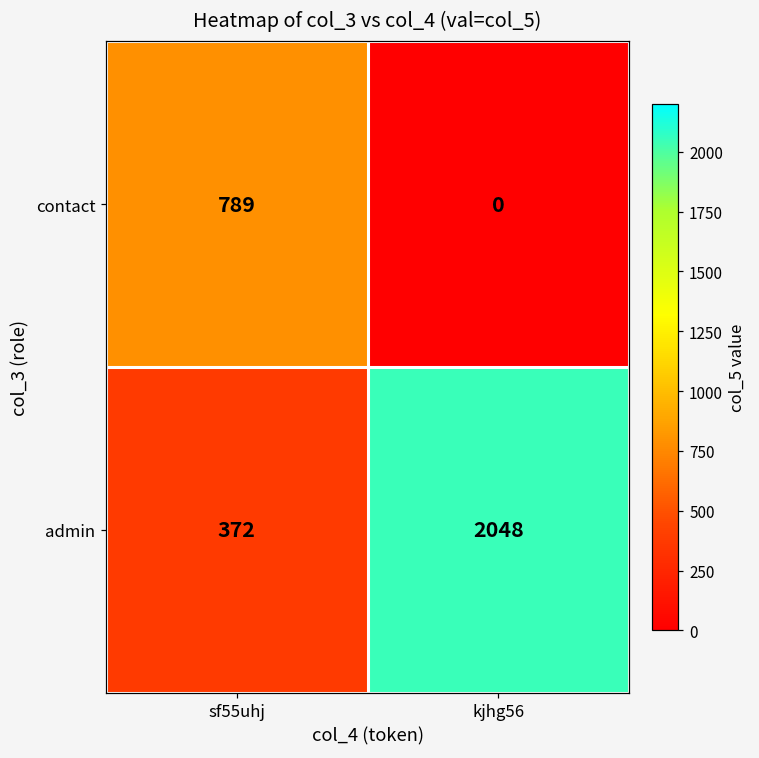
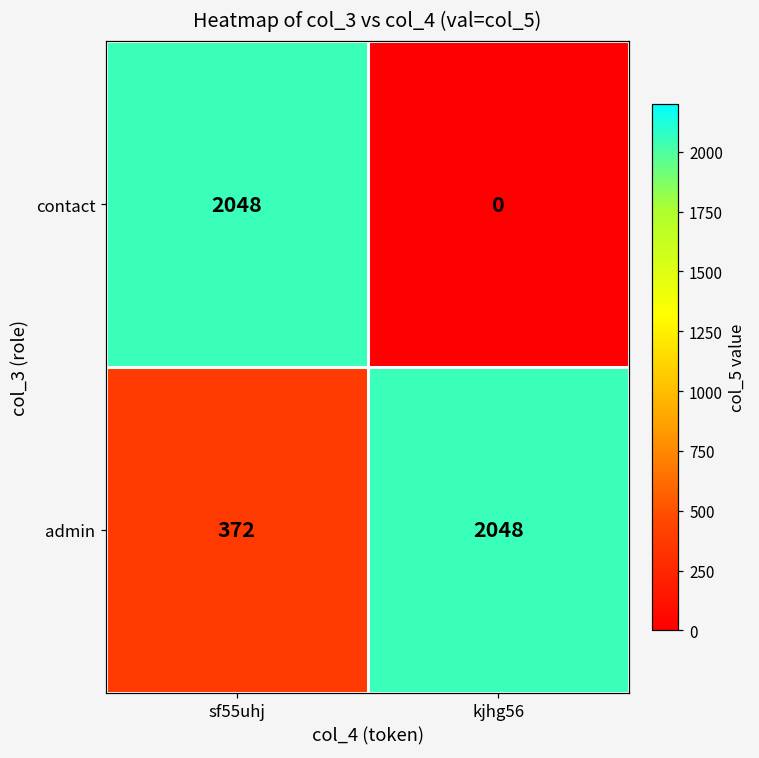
  {
    "contact": {
-     "sf55uhj": 789,
+     "sf55uhj": 2048,
      "kjhg56": 0
    },
    "admin": {
      "sf55uhj": 372,
      "kjhg56": 2048
    }
  }
